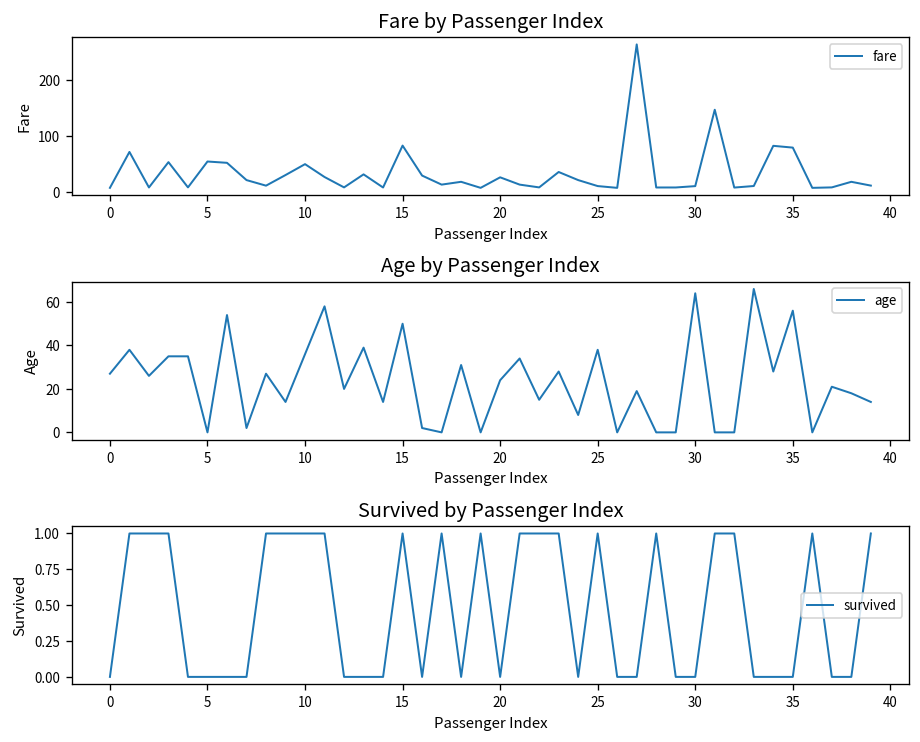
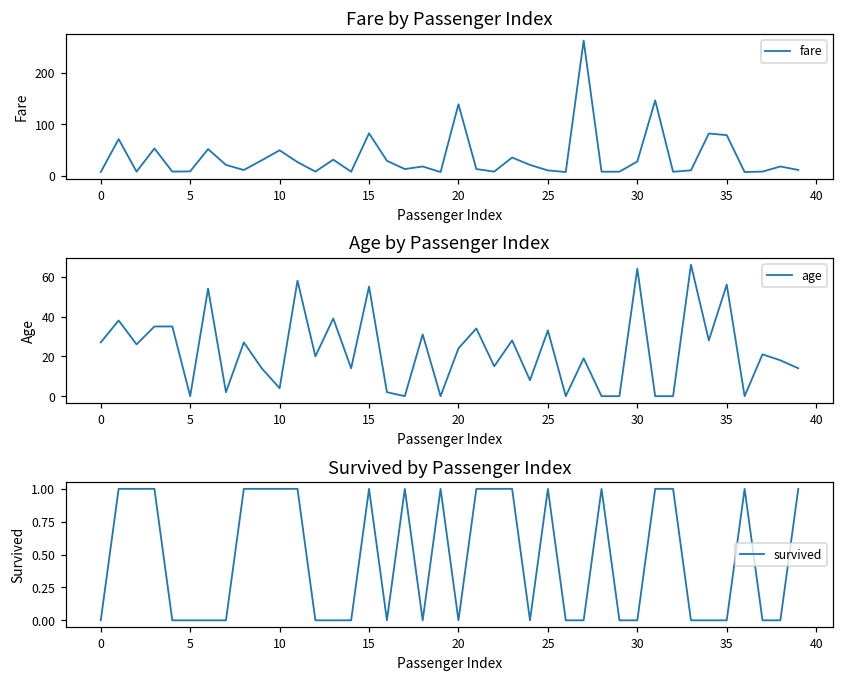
  {
    "Fare by Passenger Index": {
      "0": 10,
-     "5": 50,
+     "5": 10,
      "10": 50,
      "15": 80,
-     "20": 30,
+     "20": 140,
      "25": 10,
-     "30": 10,
+     "30": 30,
      "35": 80
    },
    "Age by Passenger Index": {
      "0": 27,
      "5": 0,
-     "10": 36,
-     "15": 50,
+     "10": 4,
+     "15": 55,
      "20": 24,
-     "25": 38,
+     "25": 33,
      "30": 64,
      "35": 56
    },
    "Survived by Passenger Index": {
      "0": 0.00,
      "5": 0.00,
      "10": 1.00,
      "15": 1.00,
      "20": 0.00,
      "25": 1.00,
      "30": 0.00,
      "35": 0.00
    }
  }
